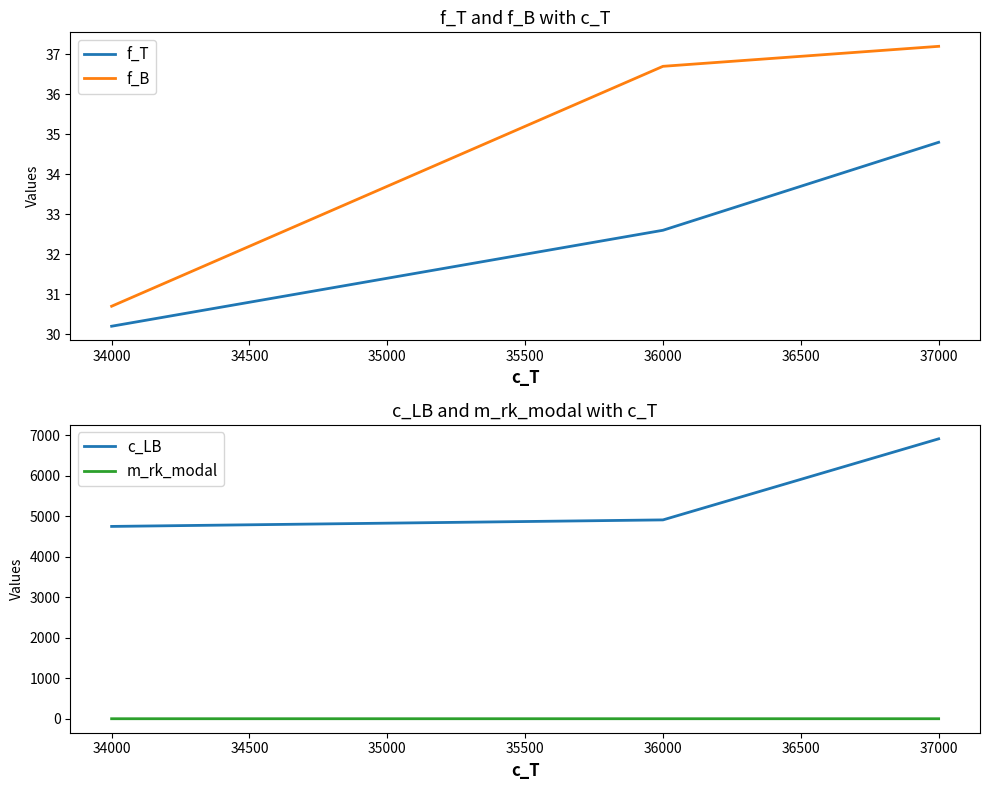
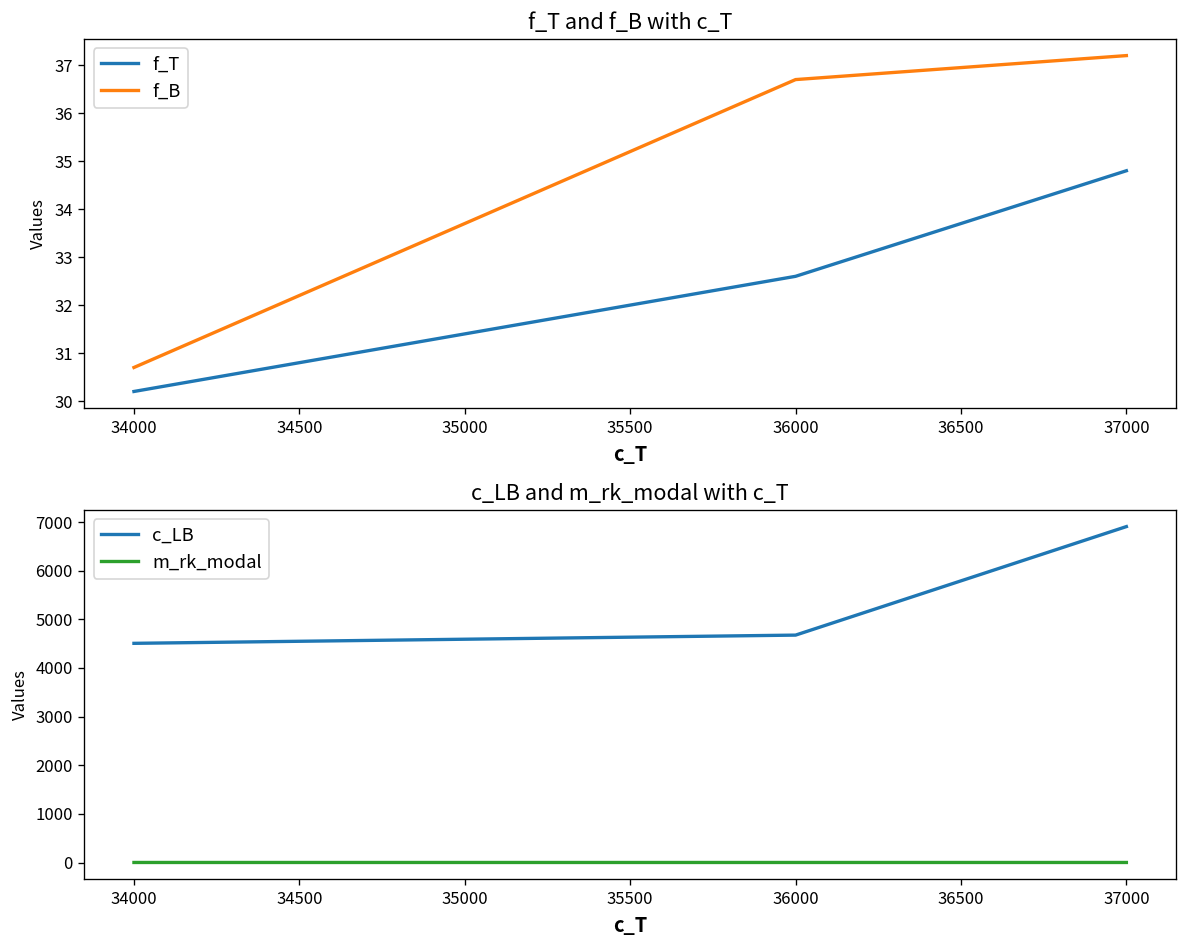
  {
    "f_T and f_B with c_T": {
      "f_T": {
        "34000": 30.2,
        "36000": 32.6,
        "37000": 34.8
      },
      "f_B": {
        "34000": 30.7,
        "36000": 36.7,
        "37000": 37.2
      }
    },
    "c_LB and m_rk_modal with c_T": {
      "c_LB": {
-       "34000": 4700,
-       "36000": 4900,
+       "34000": 4500,
+       "36000": 4700,
        "37000": 6900
      },
      "m_rk_modal": {
        "34000": 0,
        "36000": 0,
        "37000": 0
      }
    }
  }
